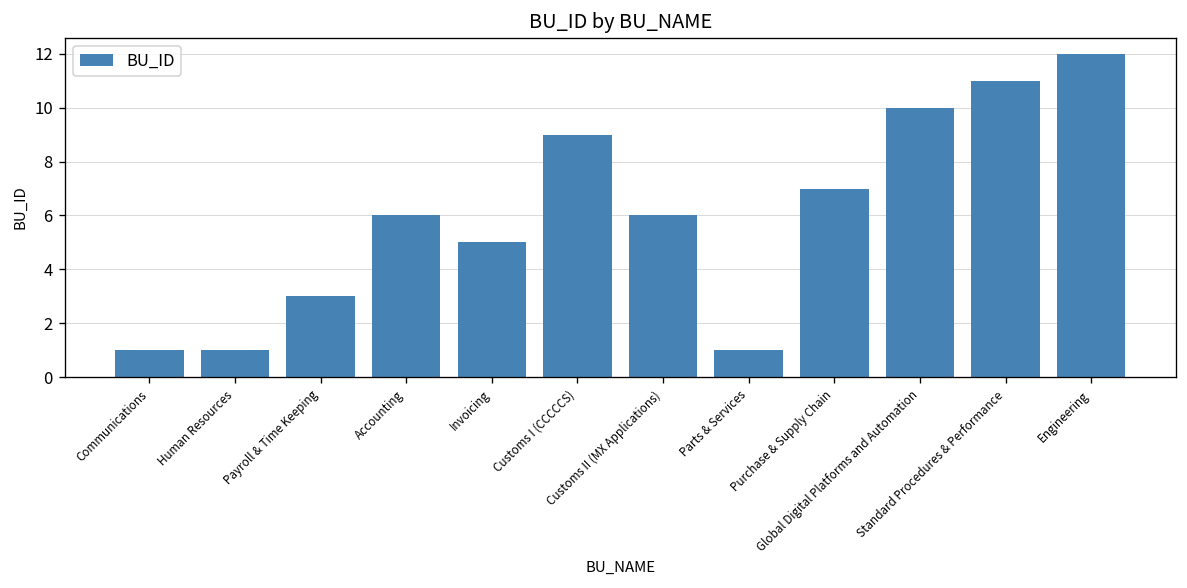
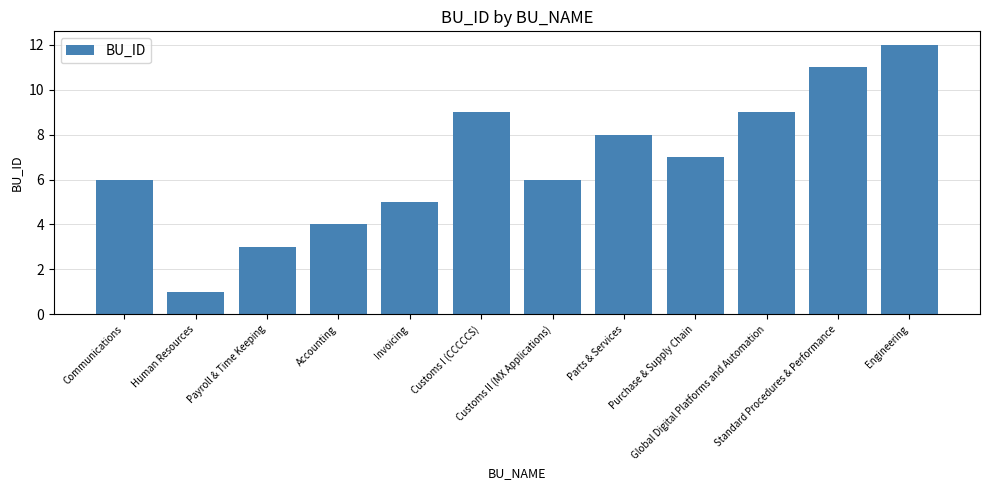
  {
-   "Communications": 1,
+   "Communications": 6,
    "Human Resources": 1,
    "Payroll & Time Keeping": 3,
-   "Accounting": 6,
+   "Accounting": 4,
    "Invoicing": 5,
    "Customs I (CCCCCS)": 9,
    "Customs II (MX Applications)": 6,
-   "Parts & Services": 1,
+   "Parts & Services": 8,
    "Purchase & Supply Chain": 7,
-   "Global Digital Platforms and Automation": 10,
+   "Global Digital Platforms and Automation": 9,
    "Standard Procedures & Performance": 11,
    "Engineering": 12
  }
